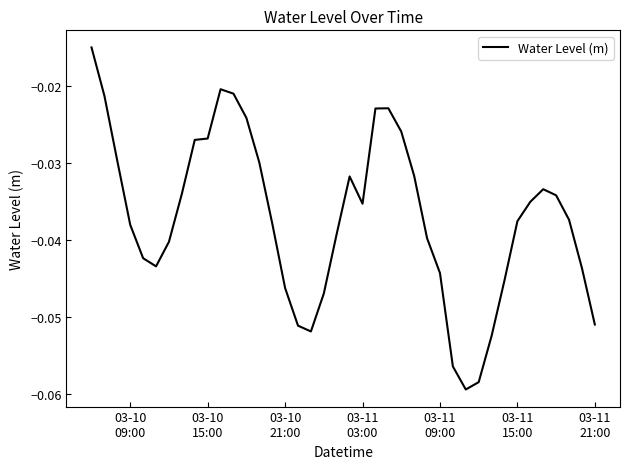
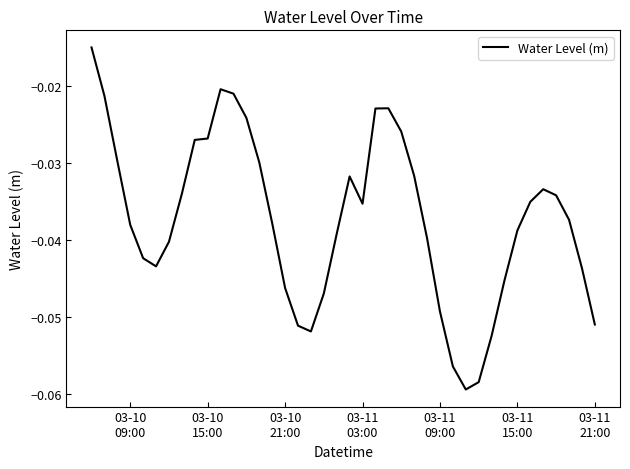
  {
    "03-10 09:00": -0.038,
    "03-10 15:00": -0.027,
    "03-10 21:00": -0.046,
    "03-11 03:00": -0.035,
-   "03-11 09:00": -0.044,
-   "03-11 15:00": -0.038,
+   "03-11 09:00": -0.049,
+   "03-11 15:00": -0.039,
    "03-11 21:00": -0.051
  }
